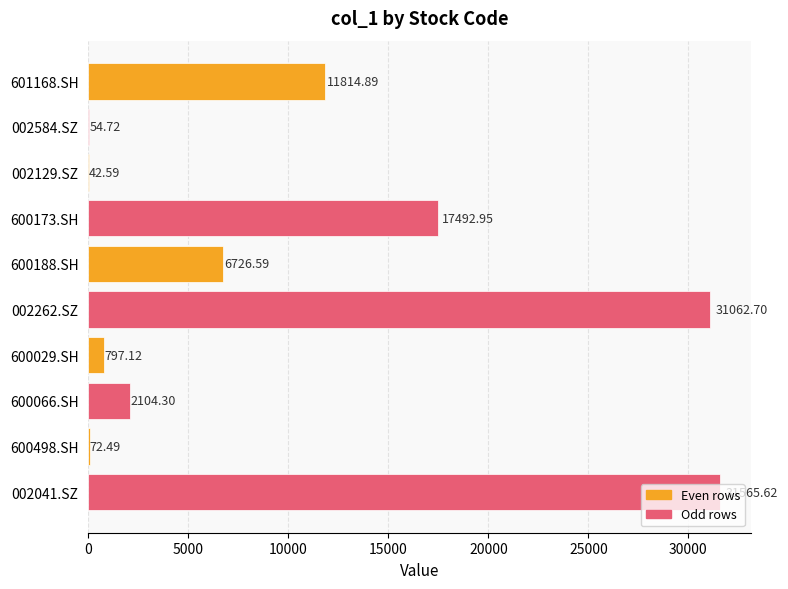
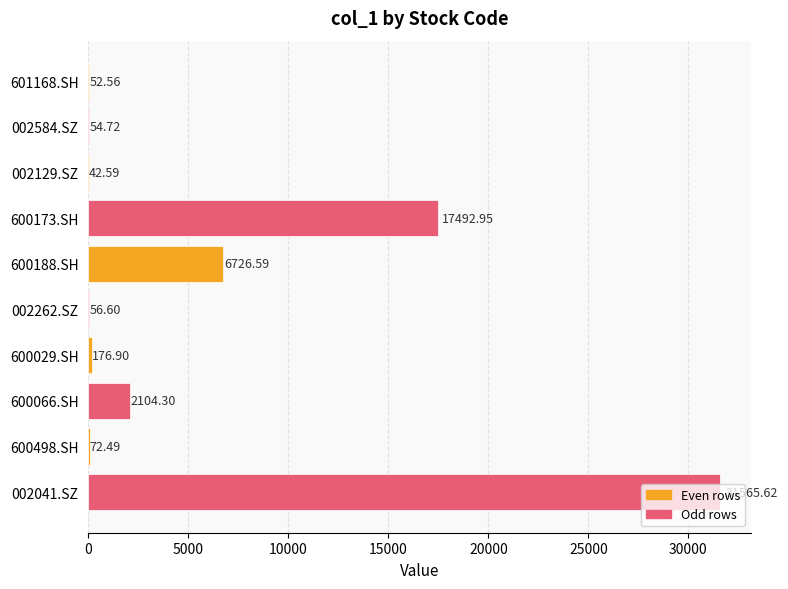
  {
-   "601168.SH": 11814.89,
+   "601168.SH": 52.56,
    "002584.SZ": 54.72,
    "002129.SZ": 42.59,
    "600173.SH": 17492.95,
    "600188.SH": 6726.59,
-   "002262.SZ": 31062.70,
-   "600029.SH": 797.12,
+   "002262.SZ": 56.60,
+   "600029.SH": 176.90,
    "600066.SH": 2104.30,
    "600498.SH": 72.49
  }
